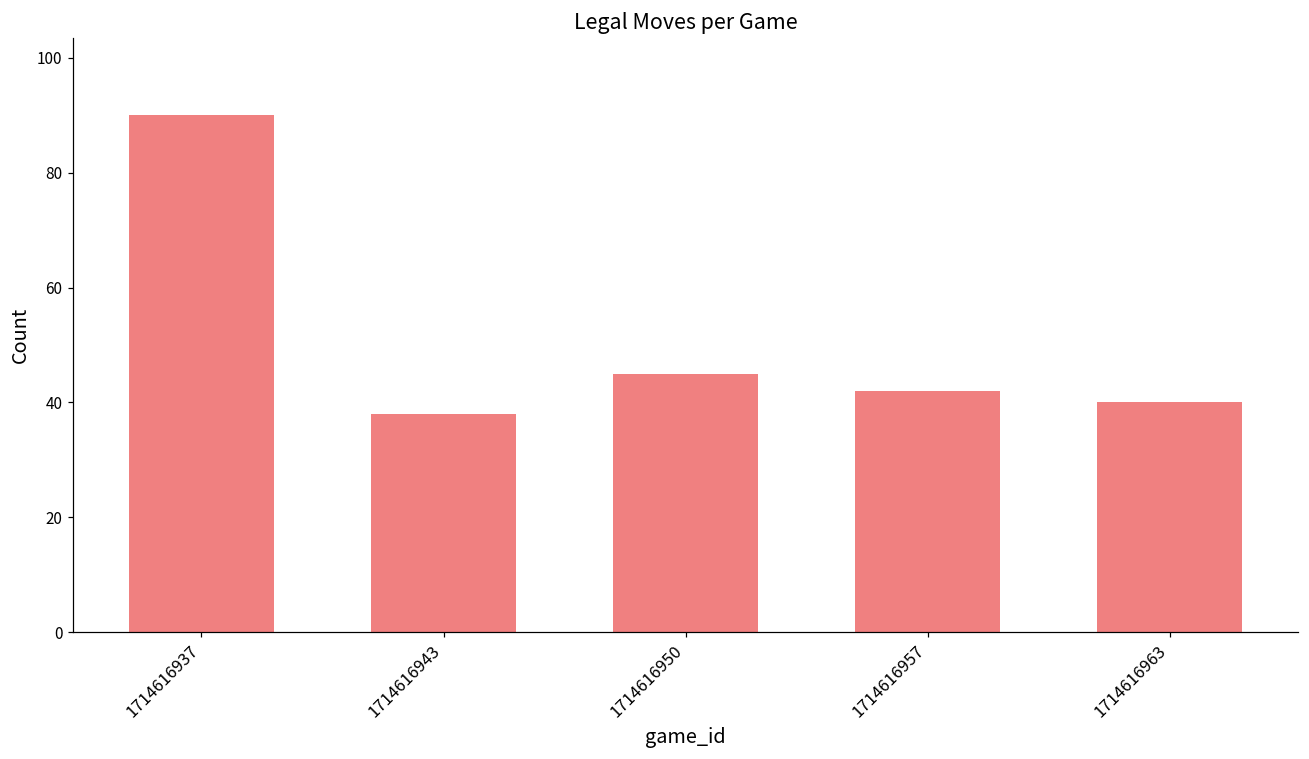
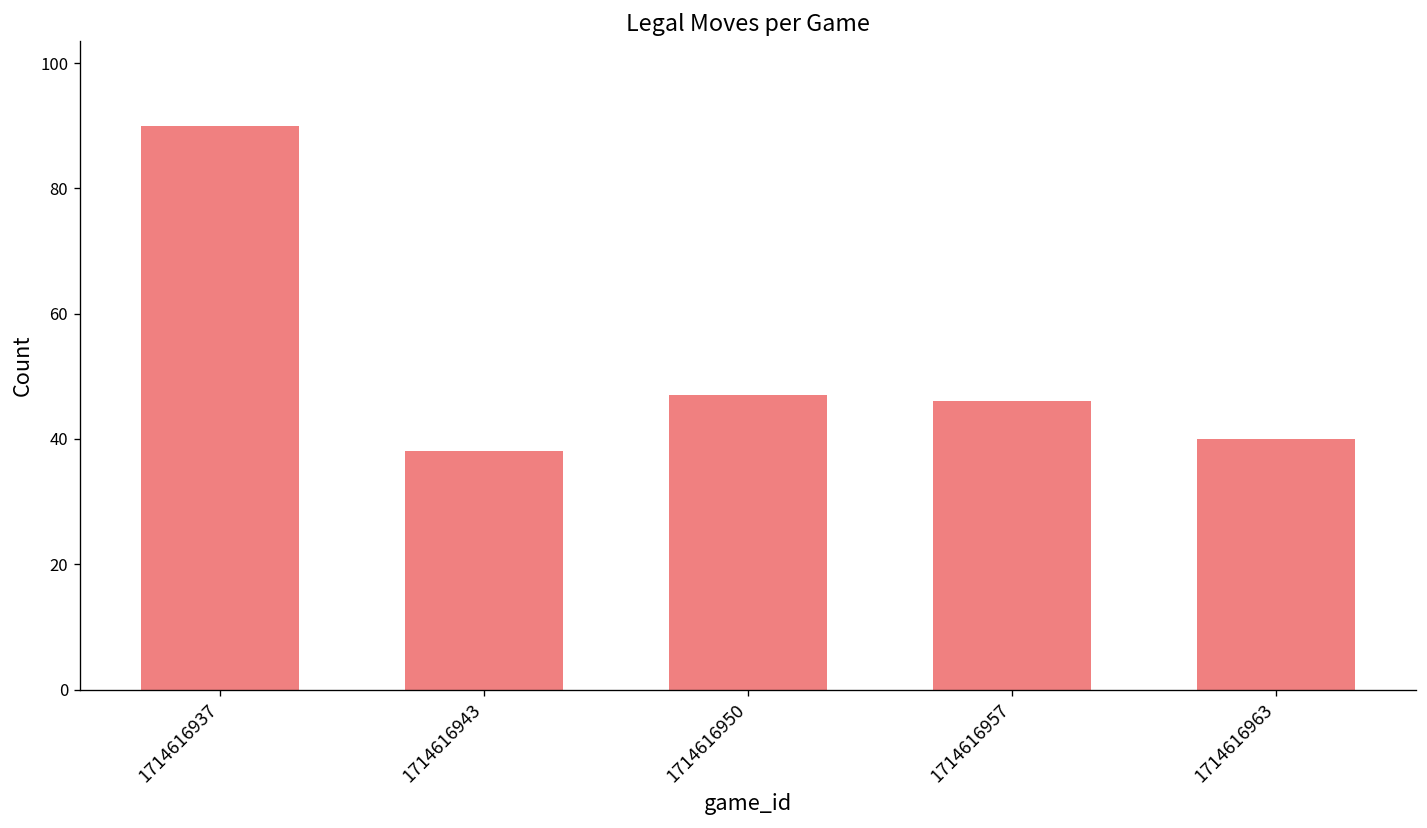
  {
    "1714616937": 90,
    "1714616943": 38,
-   "1714616950": 45,
-   "1714616957": 42,
+   "1714616950": 47,
+   "1714616957": 46,
    "1714616963": 40
  }
